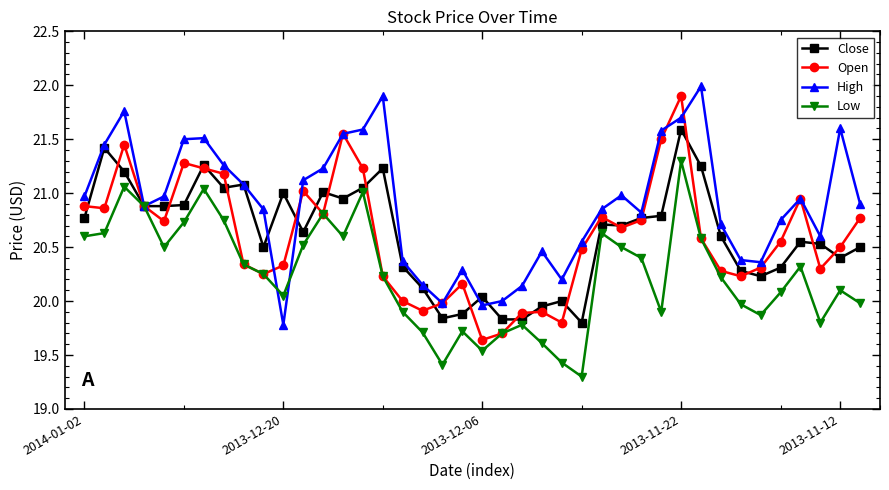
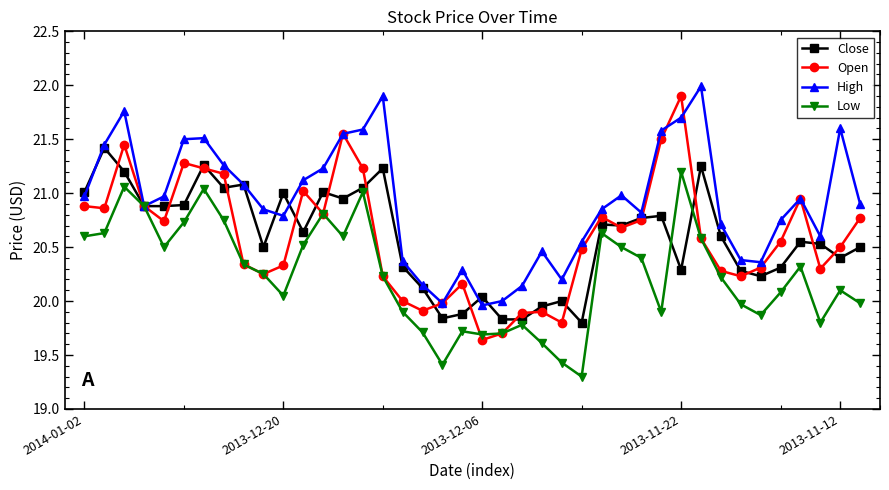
  {
    "Close": {
-     "2014-01-02": 20.77,
+     "2014-01-02": 21.01,
      "2013-12-20": 21.00,
      "2013-12-06": 20.04,
-     "2013-11-22": 21.59,
+     "2013-11-22": 20.29,
      "2013-11-12": 20.40
    },
    "Open": {
      "2014-01-02": 20.88,
      "2013-12-20": 20.33,
      "2013-12-06": 19.64,
      "2013-11-22": 21.90,
      "2013-11-12": 20.50
    },
    "High": {
      "2014-01-02": 20.97,
-     "2013-12-20": 19.78,
+     "2013-12-20": 20.79,
      "2013-12-06": 19.96,
      "2013-11-22": 21.70,
      "2013-11-12": 21.60
    },
    "Low": {
      "2014-01-02": 20.60,
      "2013-12-20": 20.05,
-     "2013-12-06": 19.54,
-     "2013-11-22": 21.3,
+     "2013-12-06": 19.69,
+     "2013-11-22": 21.2,
      "2013-11-12": 20.10
    }
  }
